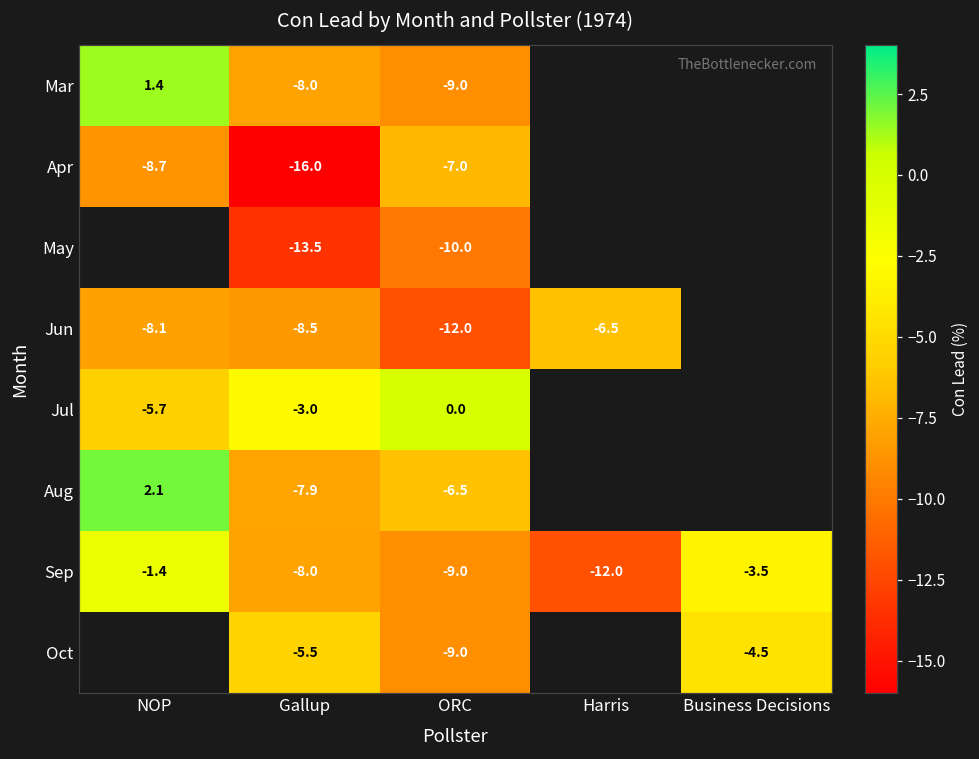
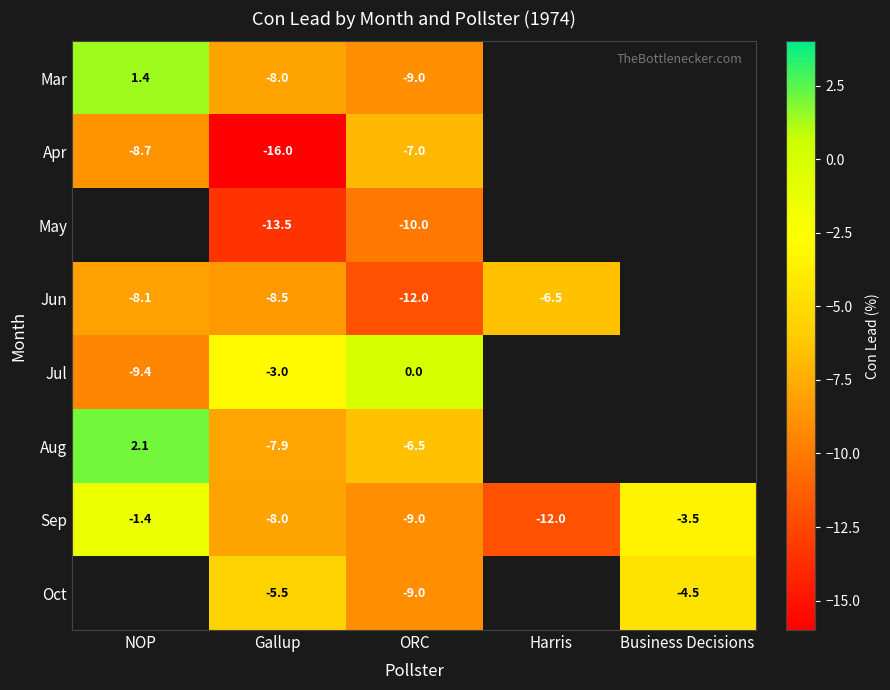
  {
    "Mar": {
      "NOP": 1.4,
      "Gallup": -8.0,
      "ORC": -9.0
    },
    "Apr": {
      "NOP": -8.7,
      "Gallup": -16.0,
      "ORC": -7.0
    },
    "May": {
      "Gallup": -13.5,
      "ORC": -10.0
    },
    "Jun": {
      "NOP": -8.1,
      "Gallup": -8.5,
      "ORC": -12.0,
      "Harris": -6.5
    },
    "Jul": {
-     "NOP": -5.7,
+     "NOP": -9.4,
      "Gallup": -3.0,
      "ORC": 0.0
    },
    "Aug": {
      "NOP": 2.1,
      "Gallup": -7.9,
      "ORC": -6.5
    },
    "Sep": {
      "NOP": -1.4,
      "Gallup": -8.0,
      "ORC": -9.0,
      "Harris": -12.0,
      "Business Decisions": -3.5
    },
    "Oct": {
      "Gallup": -5.5,
      "ORC": -9.0,
      "Business Decisions": -4.5
    }
  }
